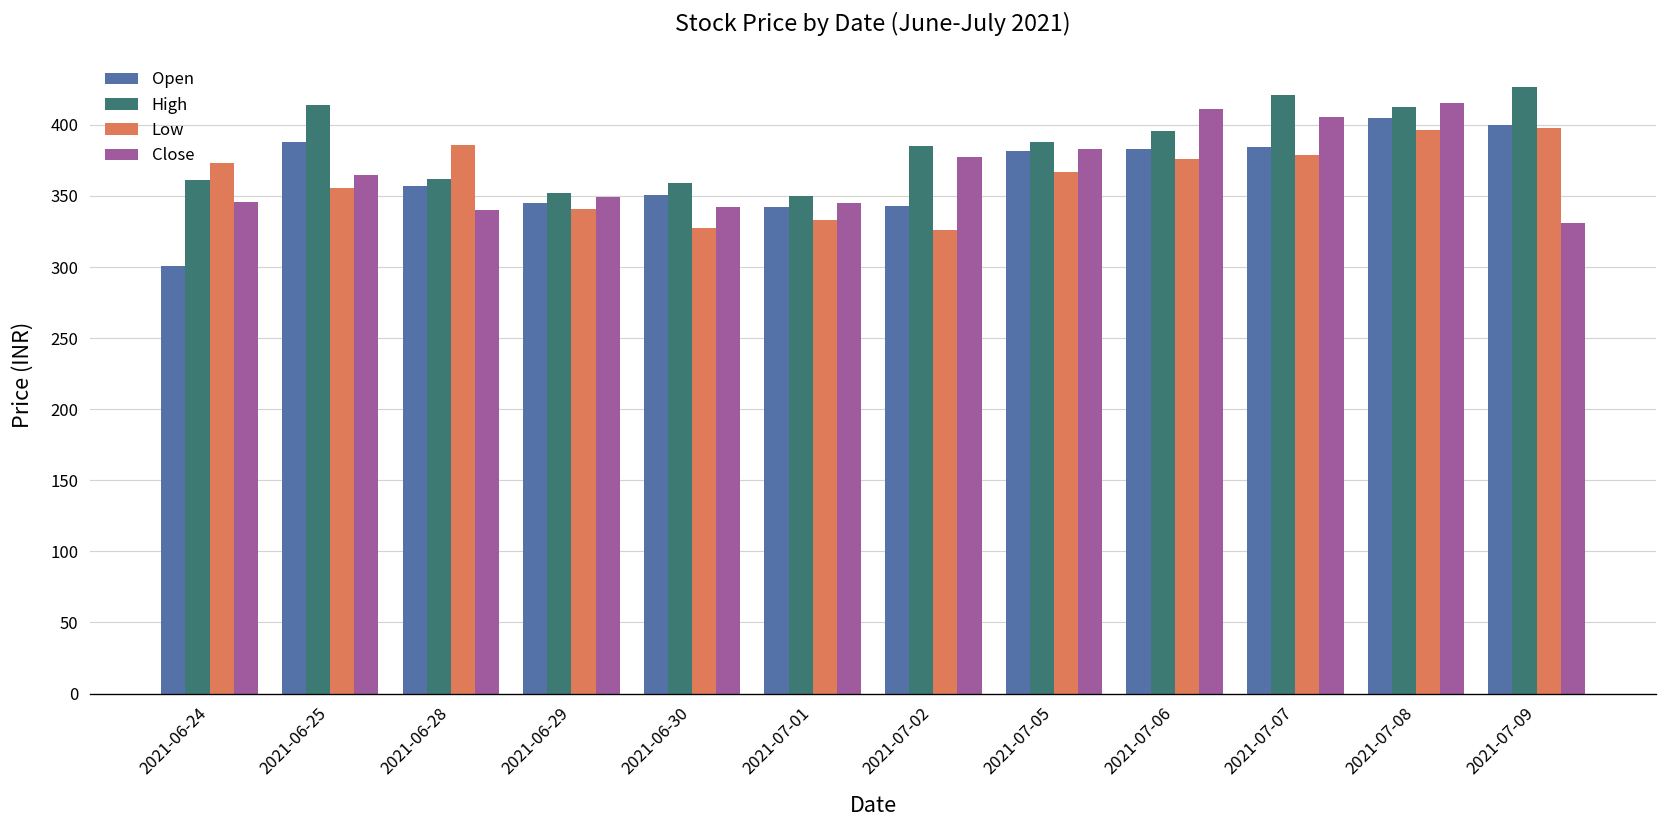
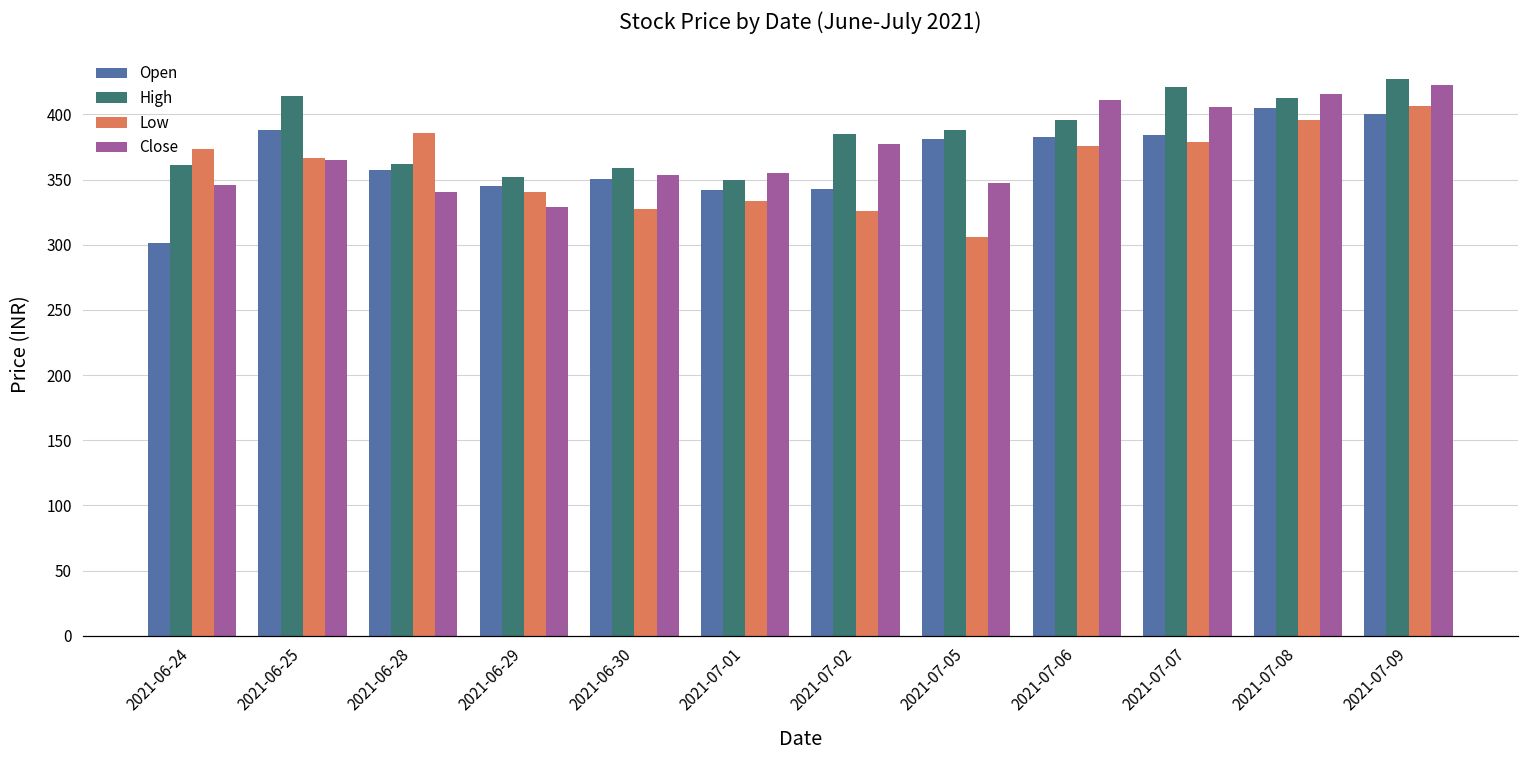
  {
    "Low": {
      "2021-06-24": 373,
-     "2021-06-25": 355,
+     "2021-06-25": 366,
      "2021-06-28": 386,
      "2021-06-29": 341,
      "2021-06-30": 328,
      "2021-07-01": 333,
      "2021-07-02": 326,
-     "2021-07-05": 367,
+     "2021-07-05": 306,
      "2021-07-06": 376,
      "2021-07-07": 379,
      "2021-07-08": 396,
-     "2021-07-09": 398
+     "2021-07-09": 407
    },
    "Close": {
      "2021-06-24": 346,
      "2021-06-25": 365,
      "2021-06-28": 340,
-     "2021-06-29": 349,
-     "2021-06-30": 342,
-     "2021-07-01": 345,
+     "2021-06-29": 329,
+     "2021-06-30": 353,
+     "2021-07-01": 355,
      "2021-07-02": 377,
-     "2021-07-05": 383,
+     "2021-07-05": 348,
      "2021-07-06": 411,
      "2021-07-07": 405,
      "2021-07-08": 415,
-     "2021-07-09": 331
+     "2021-07-09": 422
    }
  }
